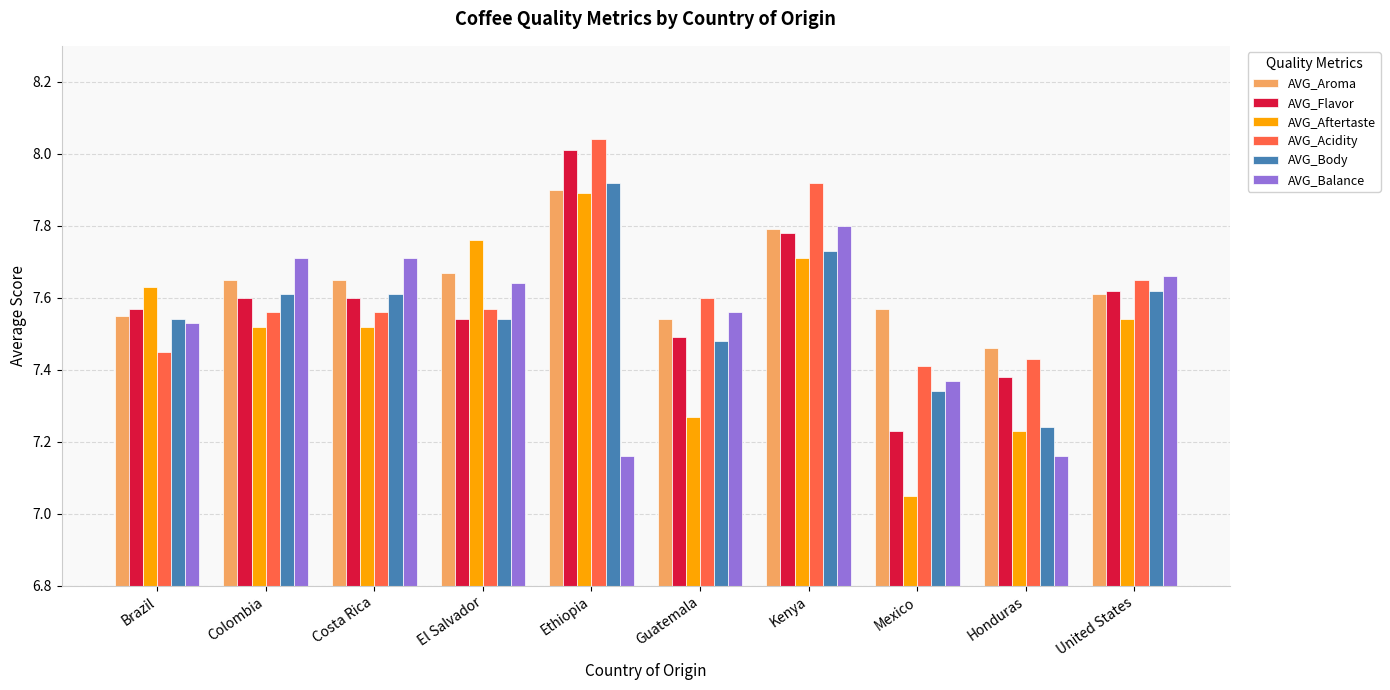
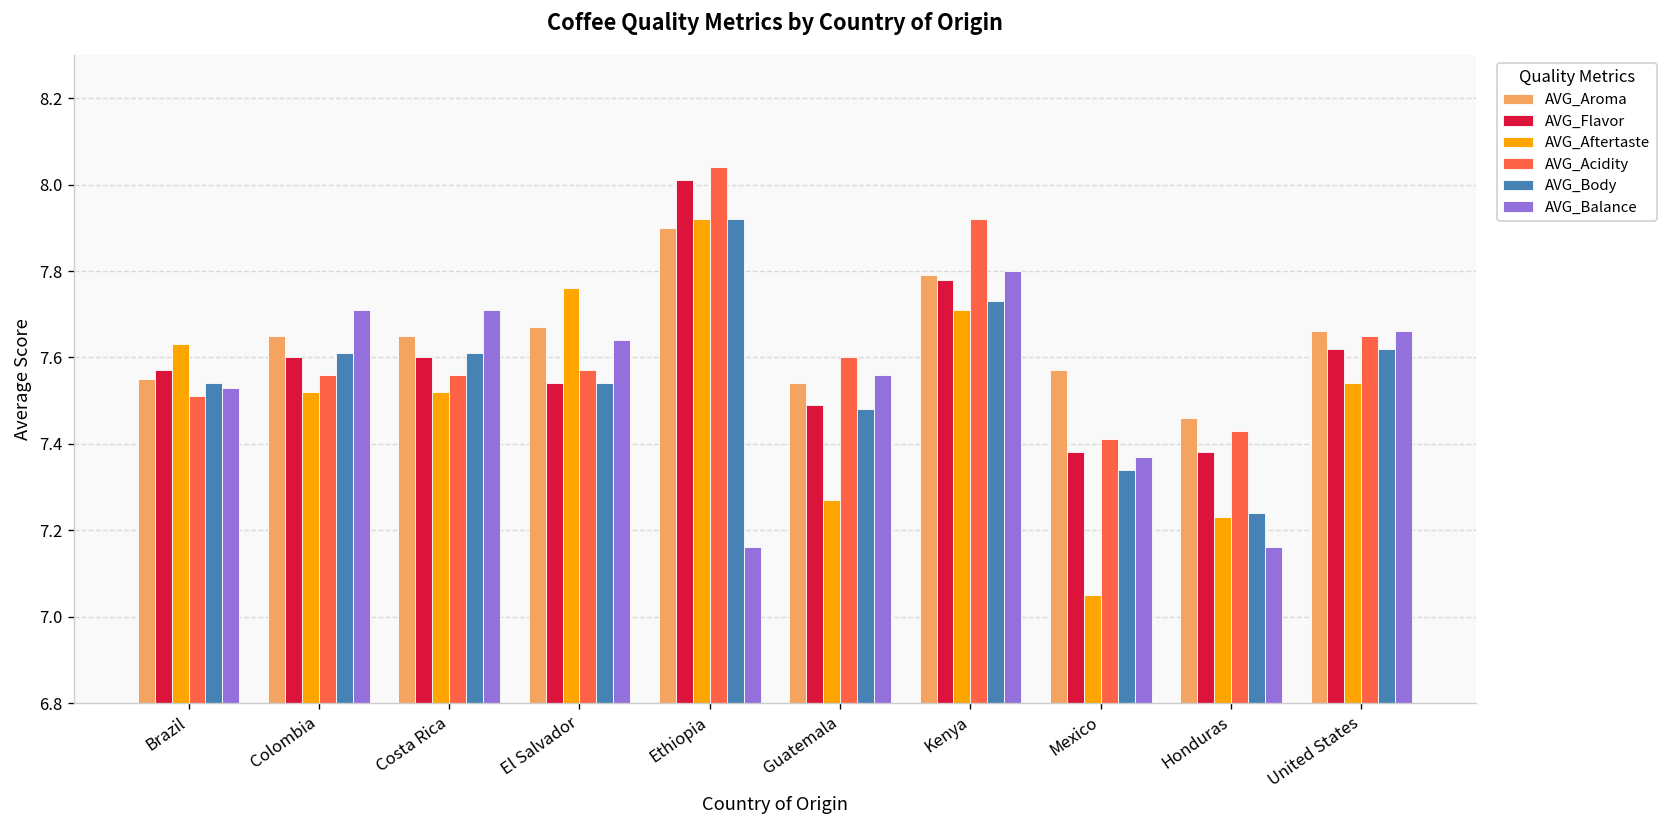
  {
    "AVG_Aroma": {
      "Brazil": 7.55,
      "Colombia": 7.65,
      "Costa Rica": 7.65,
      "El Salvador": 7.67,
      "Ethiopia": 7.90,
      "Guatemala": 7.54,
      "Kenya": 7.79,
      "Mexico": 7.57,
      "Honduras": 7.46,
-     "United States": 7.61
+     "United States": 7.66
    },
    "AVG_Flavor": {
      "Brazil": 7.57,
      "Colombia": 7.60,
      "Costa Rica": 7.60,
      "El Salvador": 7.54,
      "Ethiopia": 8.01,
      "Guatemala": 7.49,
      "Kenya": 7.78,
-     "Mexico": 7.23,
+     "Mexico": 7.38,
      "Honduras": 7.38,
      "United States": 7.62
    },
    "AVG_Aftertaste": {
      "Brazil": 7.63,
      "Colombia": 7.52,
      "Costa Rica": 7.52,
      "El Salvador": 7.76,
-     "Ethiopia": 7.89,
+     "Ethiopia": 7.92,
      "Guatemala": 7.27,
      "Kenya": 7.71,
      "Mexico": 7.05,
      "Honduras": 7.23,
      "United States": 7.54
    },
    "AVG_Acidity": {
-     "Brazil": 7.45,
+     "Brazil": 7.51,
      "Colombia": 7.56,
      "Costa Rica": 7.56,
      "El Salvador": 7.57,
      "Ethiopia": 8.04,
      "Guatemala": 7.60,
      "Kenya": 7.92,
      "Mexico": 7.41,
      "Honduras": 7.43,
      "United States": 7.65
    },
    "AVG_Body": {
      "Brazil": 7.54,
      "Colombia": 7.61,
      "Costa Rica": 7.61,
      "El Salvador": 7.54,
      "Ethiopia": 7.92,
      "Guatemala": 7.48,
      "Kenya": 7.73,
      "Mexico": 7.34,
      "Honduras": 7.24,
      "United States": 7.62
    },
    "AVG_Balance": {
      "Brazil": 7.53,
      "Colombia": 7.71,
      "Costa Rica": 7.71,
      "El Salvador": 7.64,
      "Ethiopia": 7.16,
      "Guatemala": 7.56,
      "Kenya": 7.80,
      "Mexico": 7.37,
      "Honduras": 7.16,
      "United States": 7.66
    }
  }
